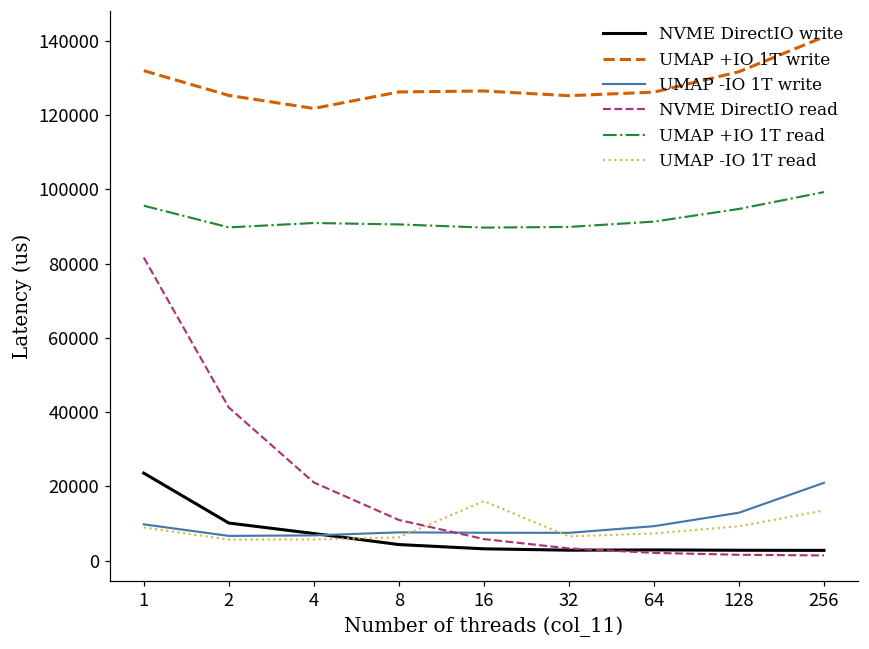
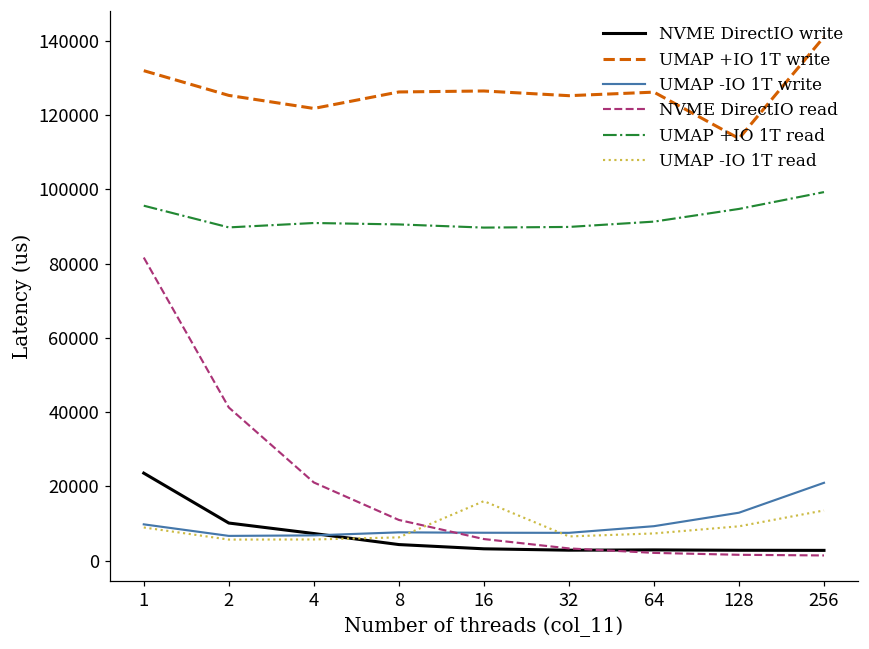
  {
    "NVME DirectIO write": {
      "1": 24000,
      "2": 10000,
      "8": 4000,
      "16": 3000,
      "64": 3000,
      "128": 3000,
      "256": 3000
    },
    "UMAP +IO 1T write": {
      "1": 132000,
      "2": 125000,
      "4": 122000,
      "8": 126000,
      "16": 126000,
      "32": 125000,
      "64": 126000,
-     "128": 132000,
+     "128": 114000,
      "256": 141000
    },
    "UMAP -IO 1T write": {
      "1": 10000,
      "2": 7000,
      "8": 8000,
      "16": 8000,
      "32": 7000,
      "64": 9000,
      "128": 13000,
      "256": 21000
    },
    "NVME DirectIO read": {
      "1": 82000,
      "2": 41000,
      "4": 21000,
      "8": 11000,
      "16": 6000,
      "64": 2000,
      "128": 2000,
      "256": 1000
    },
    "UMAP +IO 1T read": {
      "1": 96000,
      "2": 90000,
      "4": 91000,
      "8": 91000,
      "16": 90000,
      "32": 90000,
      "64": 91000,
      "128": 95000,
      "256": 99000
    },
    "UMAP -IO 1T read": {
      "1": 9000,
      "2": 6000,
      "4": 6000,
      "8": 6000,
      "16": 16000,
      "32": 7000,
      "64": 7000,
      "128": 9000,
      "256": 14000
    }
  }
